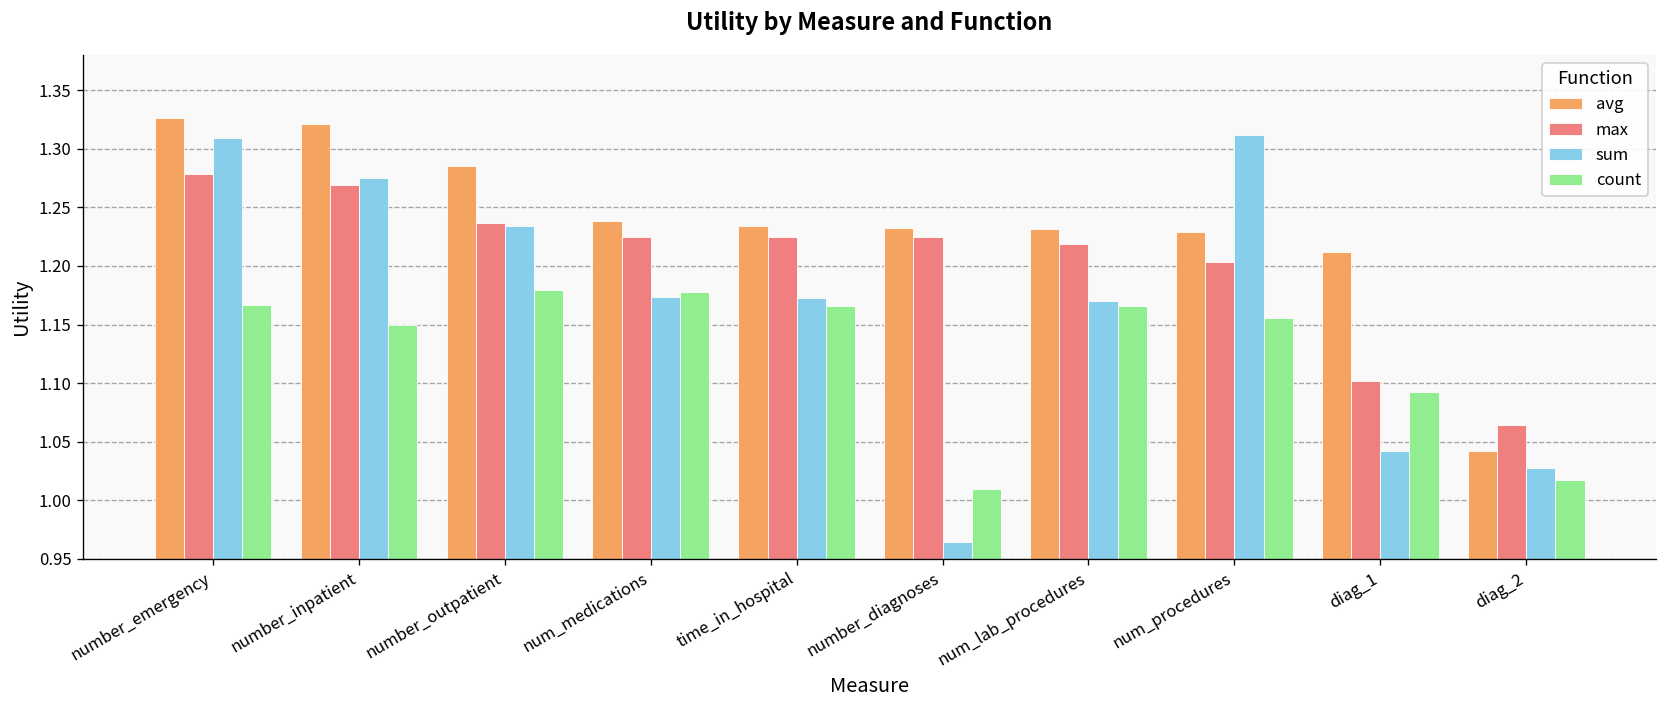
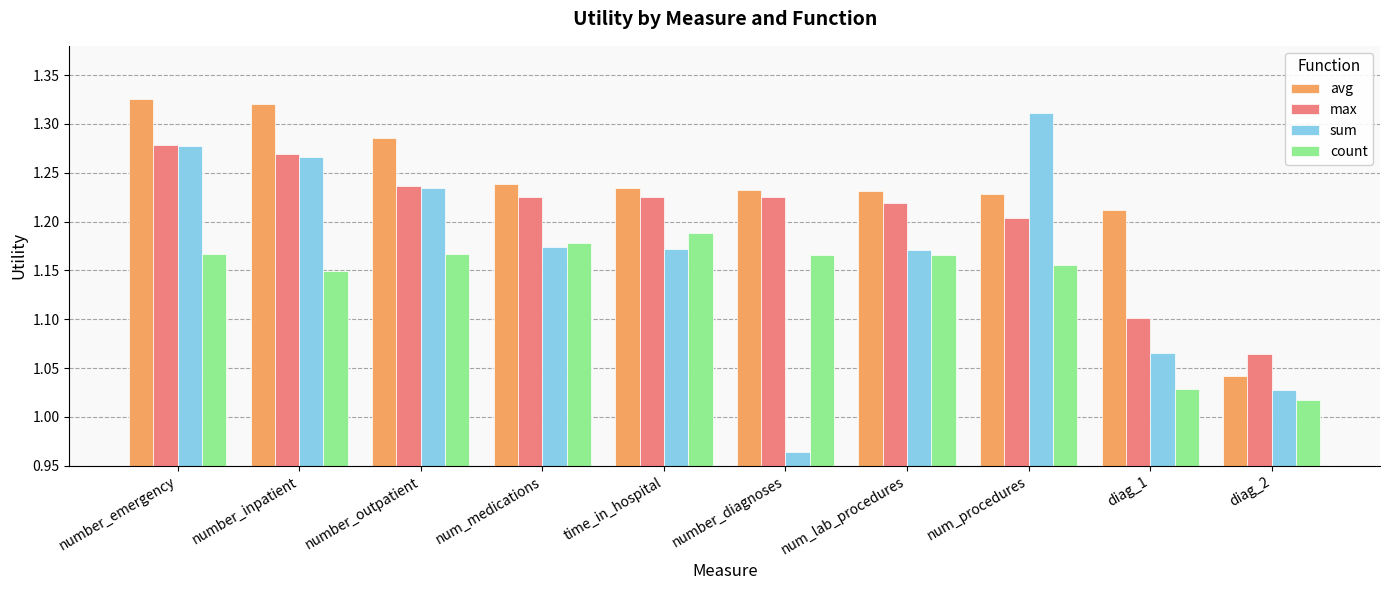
  {
    "sum": {
-     "number_emergency": 1.31,
-     "number_inpatient": 1.28,
+     "number_emergency": 1.28,
+     "number_inpatient": 1.27,
      "number_outpatient": 1.23,
      "num_medications": 1.17,
      "time_in_hospital": 1.17,
      "number_diagnoses": 0.96,
      "num_lab_procedures": 1.17,
      "num_procedures": 1.31,
-     "diag_1": 1.04,
+     "diag_1": 1.07,
      "diag_2": 1.03
    },
    "count": {
      "number_emergency": 1.17,
      "number_inpatient": 1.15,
-     "number_outpatient": 1.18,
+     "number_outpatient": 1.17,
      "num_medications": 1.18,
-     "time_in_hospital": 1.17,
-     "number_diagnoses": 1.01,
+     "time_in_hospital": 1.19,
+     "number_diagnoses": 1.17,
      "num_lab_procedures": 1.17,
      "num_procedures": 1.16,
-     "diag_1": 1.09,
+     "diag_1": 1.03,
      "diag_2": 1.02
    }
  }
